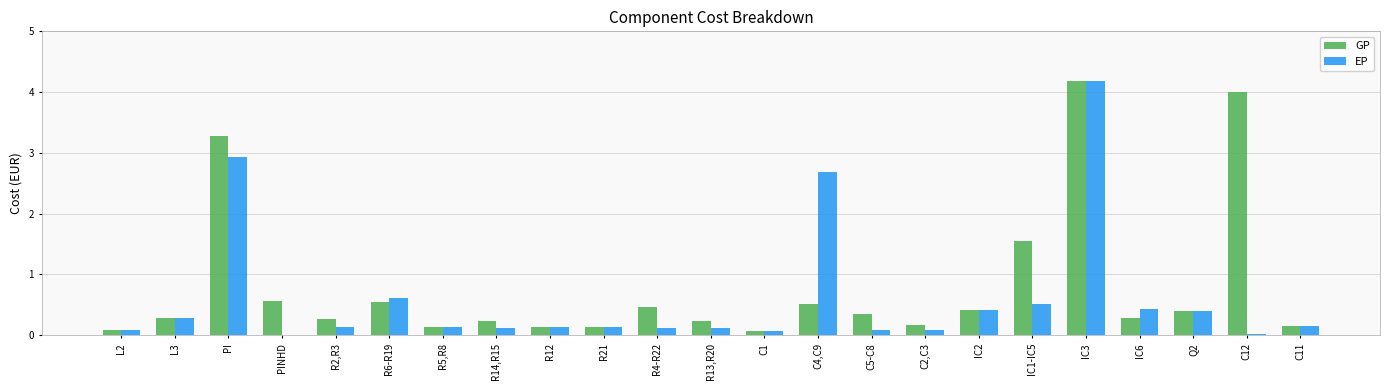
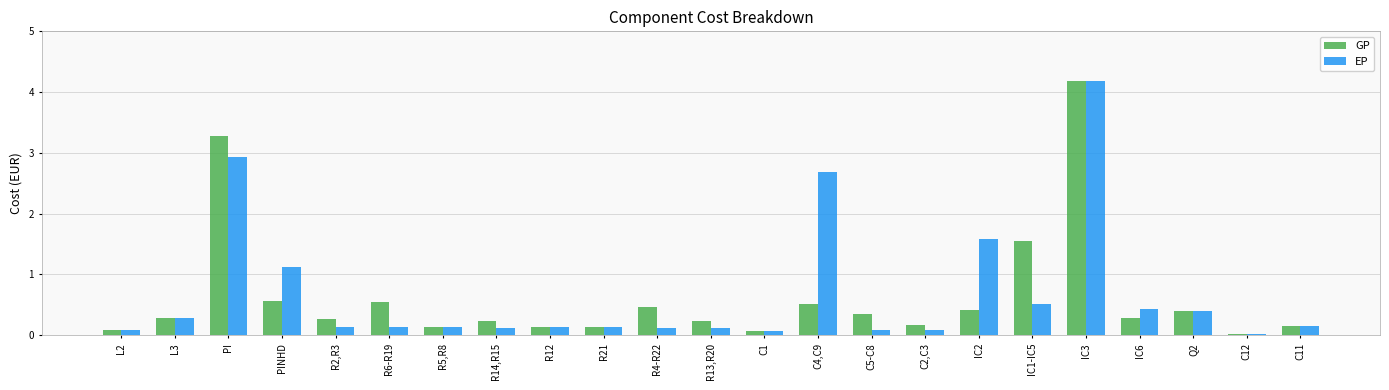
  {
    "GP": {
      "L2": 0.1,
      "L3": 0.3,
      "PI": 3.3,
      "PINHD": 0.6,
      "R2,R3": 0.3,
      "R6-R19": 0.5,
      "R5,R8": 0.1,
      "R14,R15": 0.2,
      "R12": 0.1,
      "R21": 0.1,
      "R4-R22": 0.5,
      "R13,R20": 0.2,
      "C1": 0.1,
      "C4,C9": 0.5,
      "C5-C8": 0.3,
      "C2,C3": 0.2,
      "IC2": 0.4,
      "IC1-IC5": 1.6,
      "IC3": 4.2,
      "IC6": 0.3,
      "Q2": 0.4,
-     "C12": 4.0,
+     "C12": 0.0,
      "C11": 0.2
    },
    "EP": {
      "L2": 0.1,
      "L3": 0.3,
      "PI": 2.9,
-     "PINHD": 0.0,
+     "PINHD": 1.1,
      "R2,R3": 0.1,
-     "R6-R19": 0.6,
+     "R6-R19": 0.1,
      "R5,R8": 0.1,
      "R14,R15": 0.1,
      "R12": 0.1,
      "R21": 0.1,
      "R4-R22": 0.1,
      "R13,R20": 0.1,
      "C1": 0.1,
      "C4,C9": 2.7,
      "C5-C8": 0.1,
      "C2,C3": 0.1,
-     "IC2": 0.4,
+     "IC2": 1.6,
      "IC1-IC5": 0.5,
      "IC3": 4.2,
      "IC6": 0.4,
      "Q2": 0.4,
      "C11": 0.2
    }
  }
